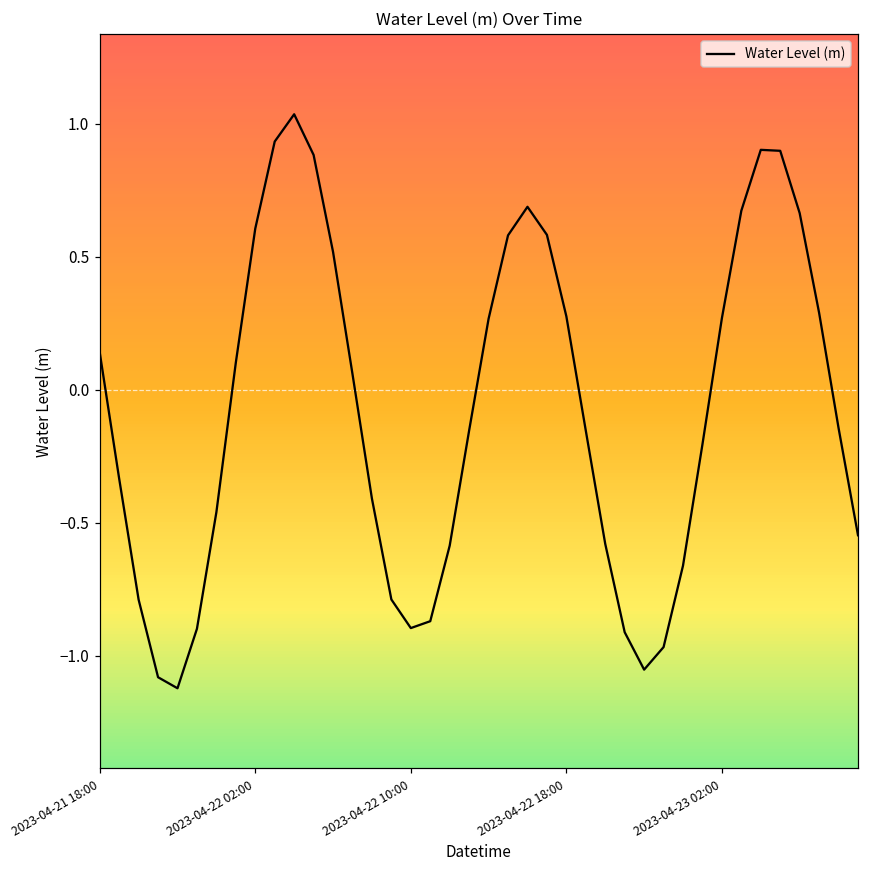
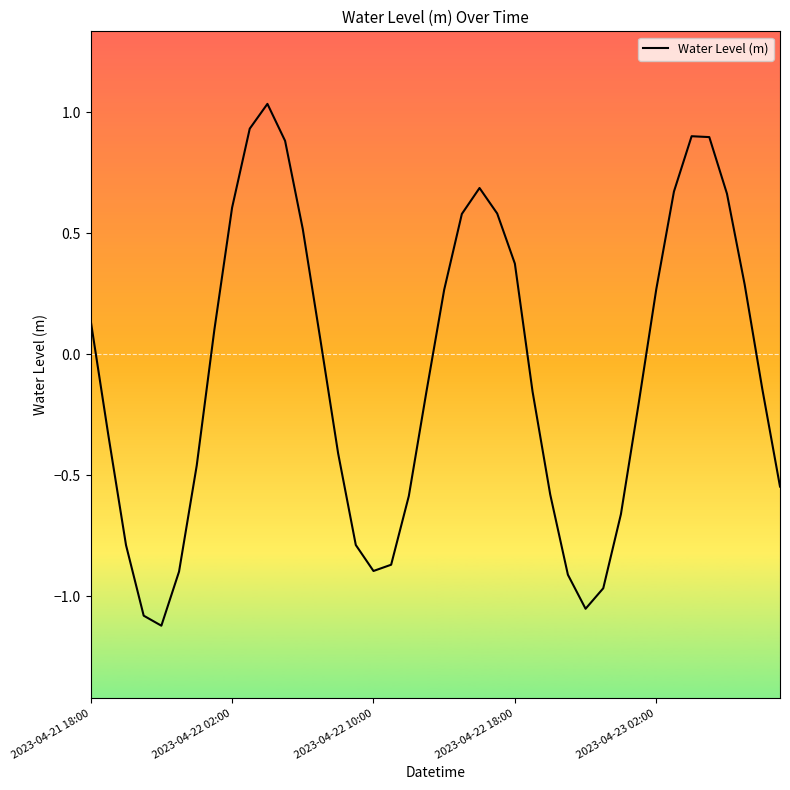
  {
    "2023-04-21 18:00": 0.14,
    "2023-04-22 02:00": 0.61,
    "2023-04-22 10:00": -0.90,
-   "2023-04-22 18:00": 0.28,
+   "2023-04-22 18:00": 0.37,
    "2023-04-23 02:00": 0.27
  }
